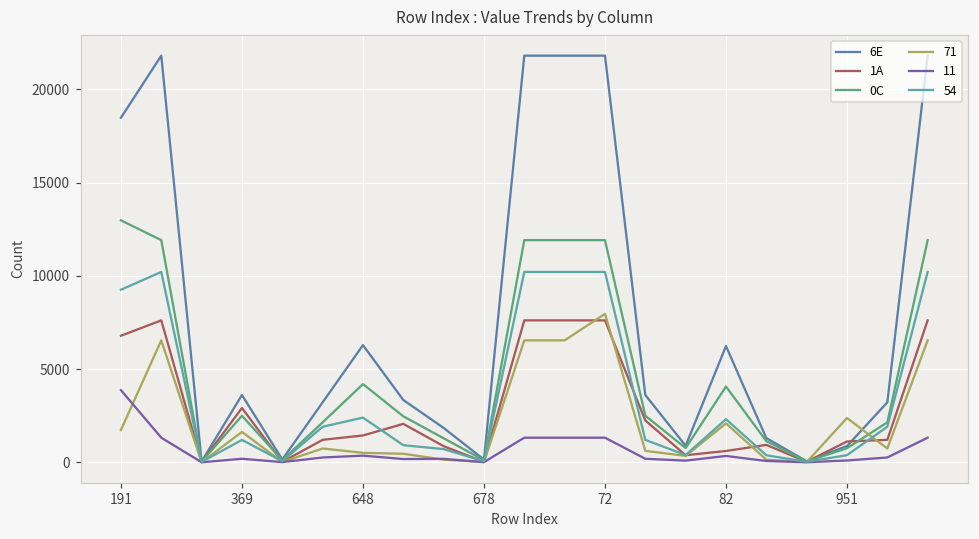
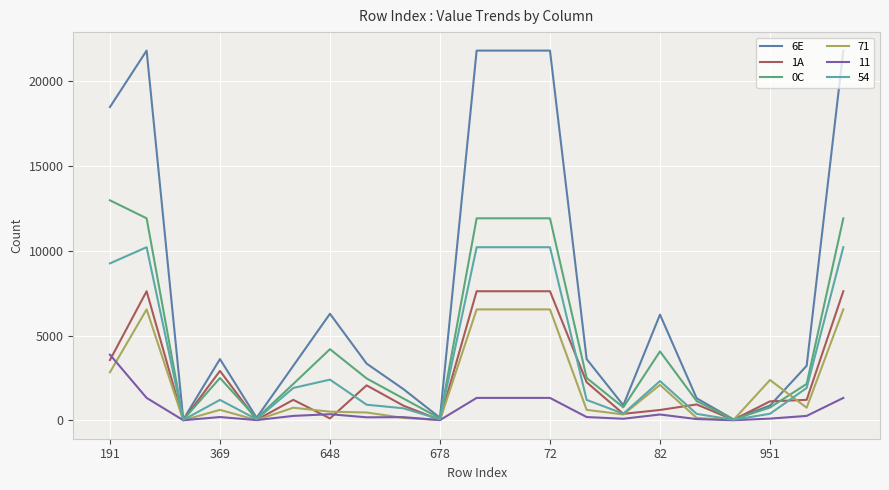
  {
    "1A": {
-     "191": 6800,
+     "191": 3600,
      "369": 2900,
-     "648": 1400,
+     "648": 100,
      "72": 7600,
      "82": 600,
      "951": 1100
    },
    "71": {
-     "191": 1700,
-     "369": 1600,
-     "72": 8000,
+     "191": 2800,
+     "369": 600,
+     "72": 6500,
      "82": 2100,
      "951": 2400
    }
  }
